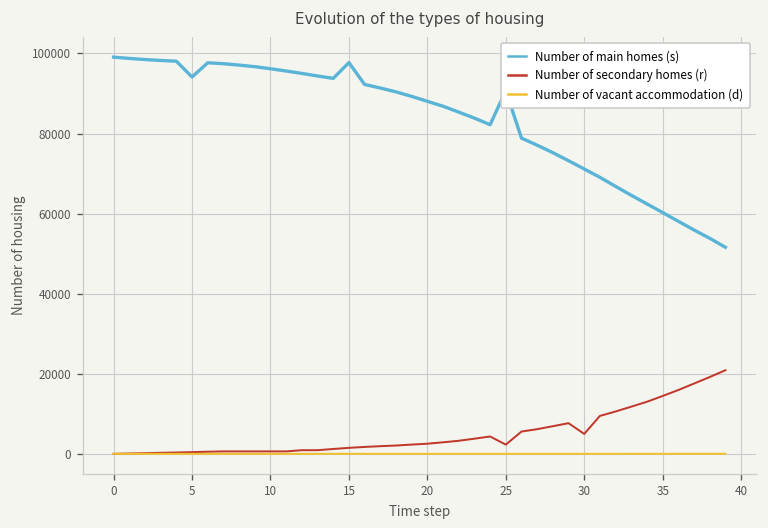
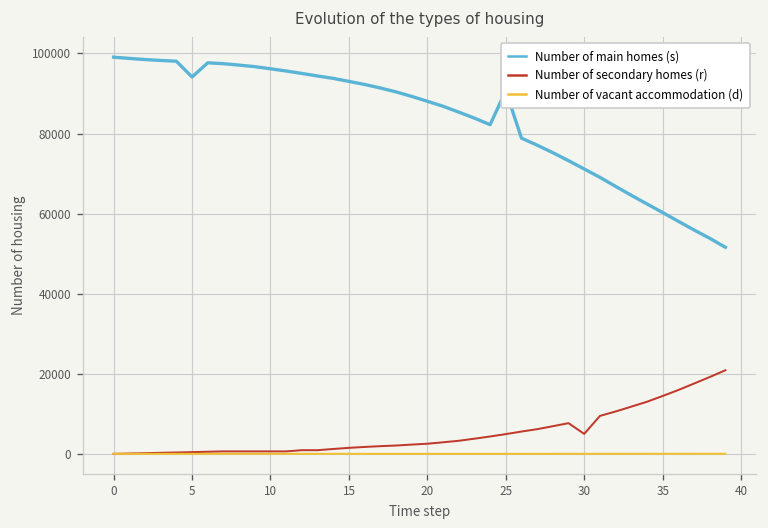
  {
    "Number of main homes (s)": {
      "0": 99000,
      "5": 94000,
      "10": 96000,
-     "15": 98000,
+     "15": 93000,
      "20": 88000,
      "30": 71000,
      "35": 60000
    },
    "Number of secondary homes (r)": {
      "15": 1000,
      "20": 3000,
-     "25": 2000,
+     "25": 5000,
      "30": 5000,
      "35": 14000
    },
    "Number of vacant accommodation (d)": {
      "15": 0,
      "20": 0,
      "25": 0,
      "30": 0,
      "35": 0
    }
  }
